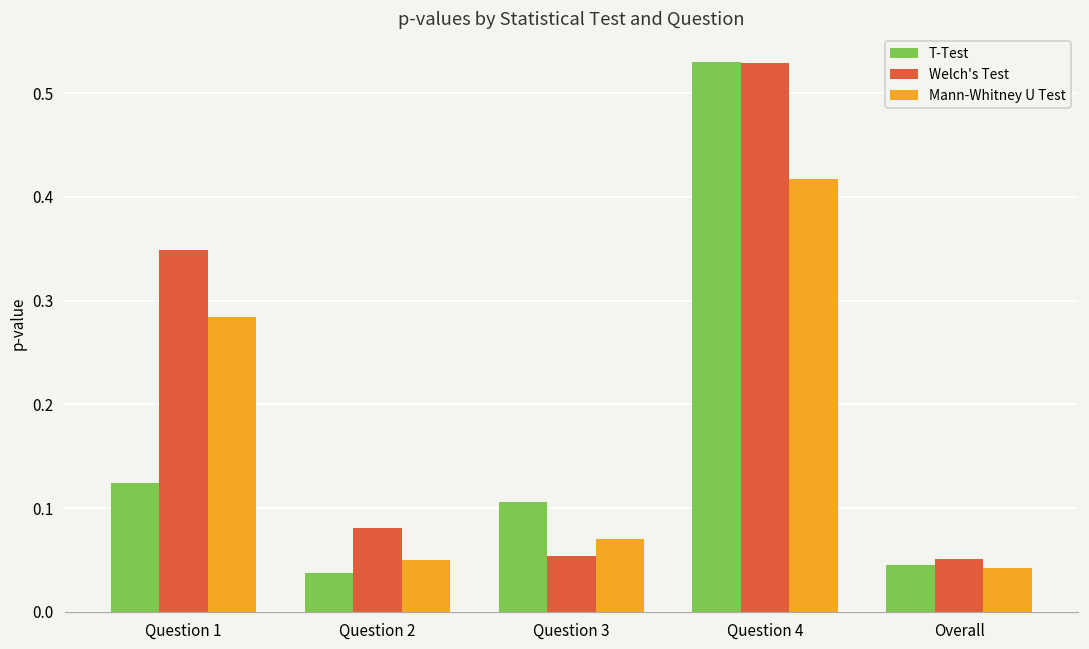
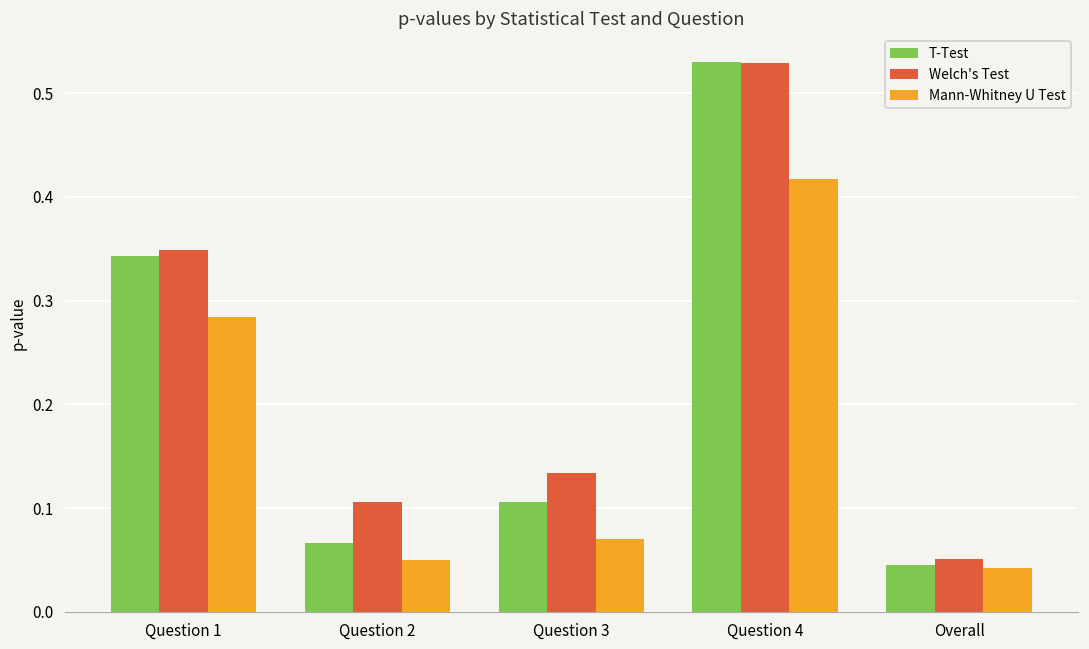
  {
    "T-Test": {
-     "Question 1": 0.12,
-     "Question 2": 0.04,
+     "Question 1": 0.34,
+     "Question 2": 0.07,
      "Question 3": 0.11,
      "Question 4": 0.53,
      "Overall": 0.05
    },
    "Welch's Test": {
      "Question 1": 0.35,
-     "Question 2": 0.08,
-     "Question 3": 0.05,
+     "Question 2": 0.11,
+     "Question 3": 0.13,
      "Question 4": 0.53,
      "Overall": 0.05
    },
    "Mann-Whitney U Test": {
      "Question 1": 0.28,
      "Question 2": 0.05,
      "Question 3": 0.07,
      "Question 4": 0.42,
      "Overall": 0.04
    }
  }
